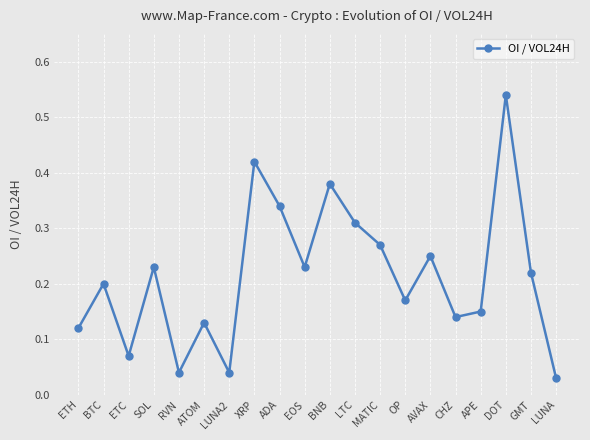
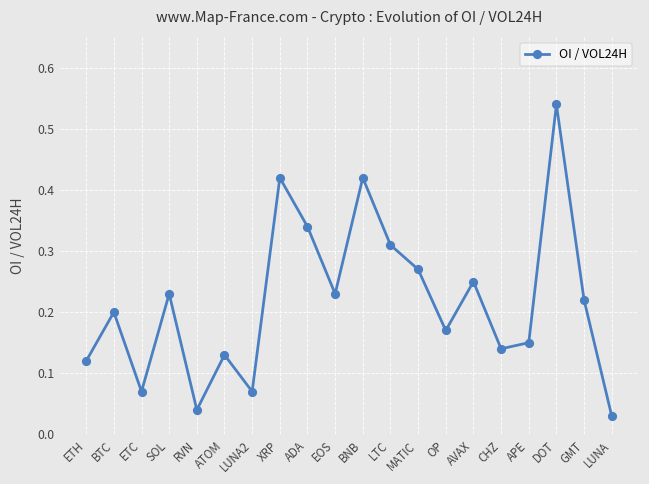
  {
    "ETH": 0.12,
    "BTC": 0.20,
    "ETC": 0.07,
    "SOL": 0.23,
    "RVN": 0.04,
    "ATOM": 0.13,
-   "LUNA2": 0.04,
+   "LUNA2": 0.07,
    "XRP": 0.42,
    "ADA": 0.34,
    "EOS": 0.23,
-   "BNB": 0.38,
+   "BNB": 0.42,
    "LTC": 0.31,
    "MATIC": 0.27,
    "OP": 0.17,
    "AVAX": 0.25,
    "CHZ": 0.14,
    "APE": 0.15,
    "DOT": 0.54,
    "GMT": 0.22,
    "LUNA": 0.03
  }
